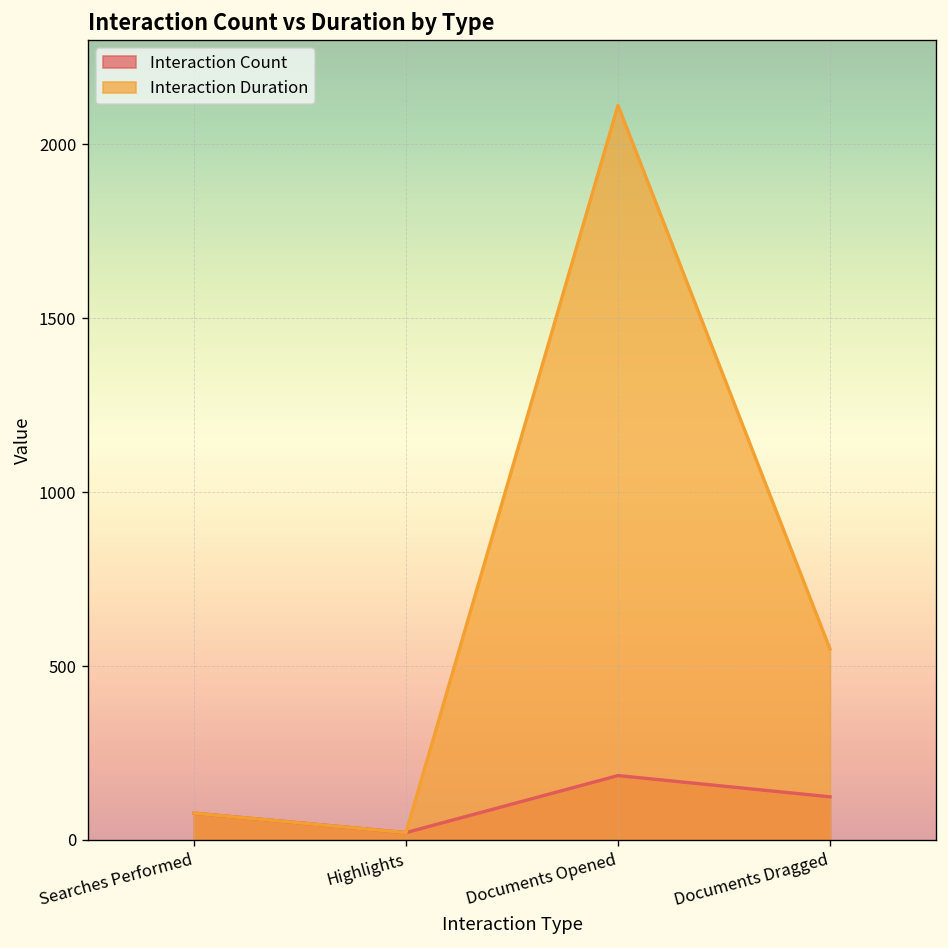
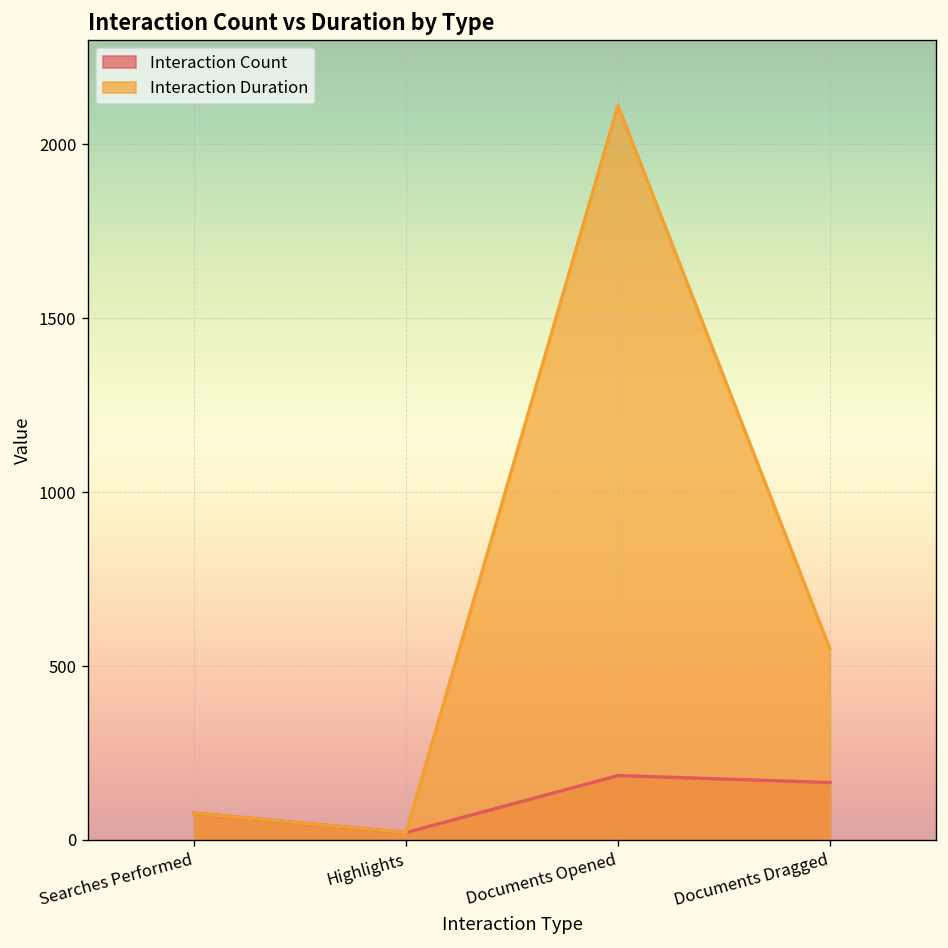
  {
    "Interaction Count": {
      "Documents Opened": 190,
-     "Documents Dragged": 120
+     "Documents Dragged": 170
    },
    "Interaction Duration": {
      "Documents Opened": 2110,
      "Documents Dragged": 550
    }
  }
